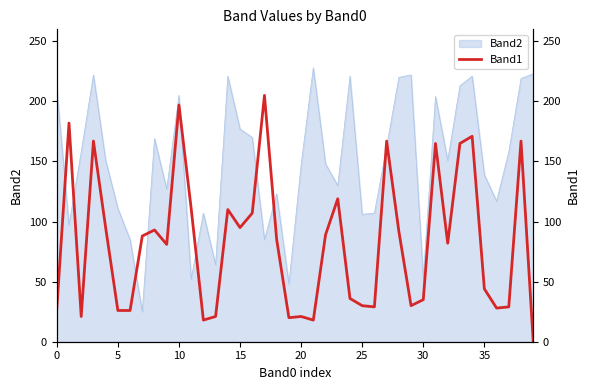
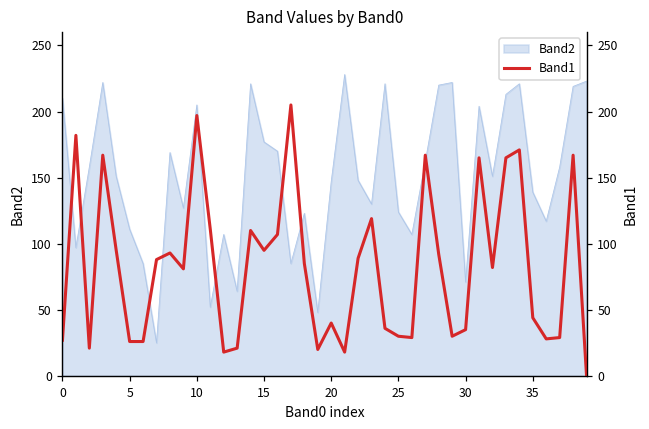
  {
    "Band2": {
      "0": 210,
      "5": 111,
      "10": 205,
      "15": 177,
      "20": 147,
-     "25": 106,
-     "30": 53,
+     "25": 124,
+     "30": 71,
      "35": 139
    },
    "Band1": {
      "0": 27,
      "5": 26,
      "10": 197,
      "15": 95,
-     "20": 21,
+     "20": 40,
      "25": 30,
      "30": 35,
      "35": 44
    }
  }
